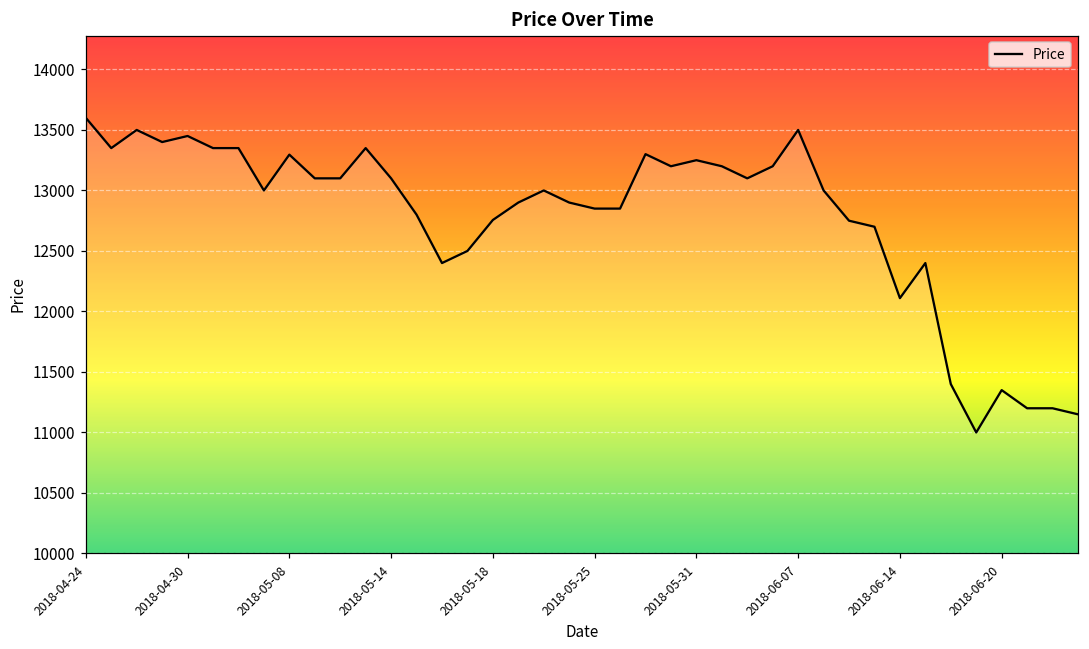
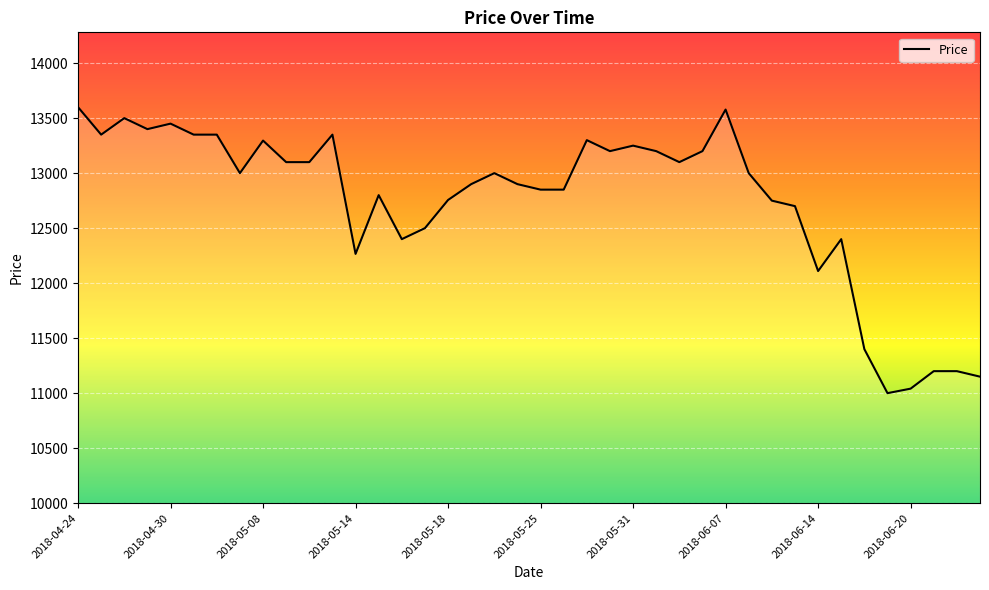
  {
    "2018-04-24": 13600,
    "2018-04-30": 13450,
    "2018-05-08": 13300,
-   "2018-05-14": 13100,
+   "2018-05-14": 12270,
    "2018-05-18": 12760,
    "2018-05-25": 12850,
    "2018-05-31": 13250,
-   "2018-06-07": 13500,
+   "2018-06-07": 13580,
    "2018-06-14": 12110,
-   "2018-06-20": 11350
+   "2018-06-20": 11040
  }
